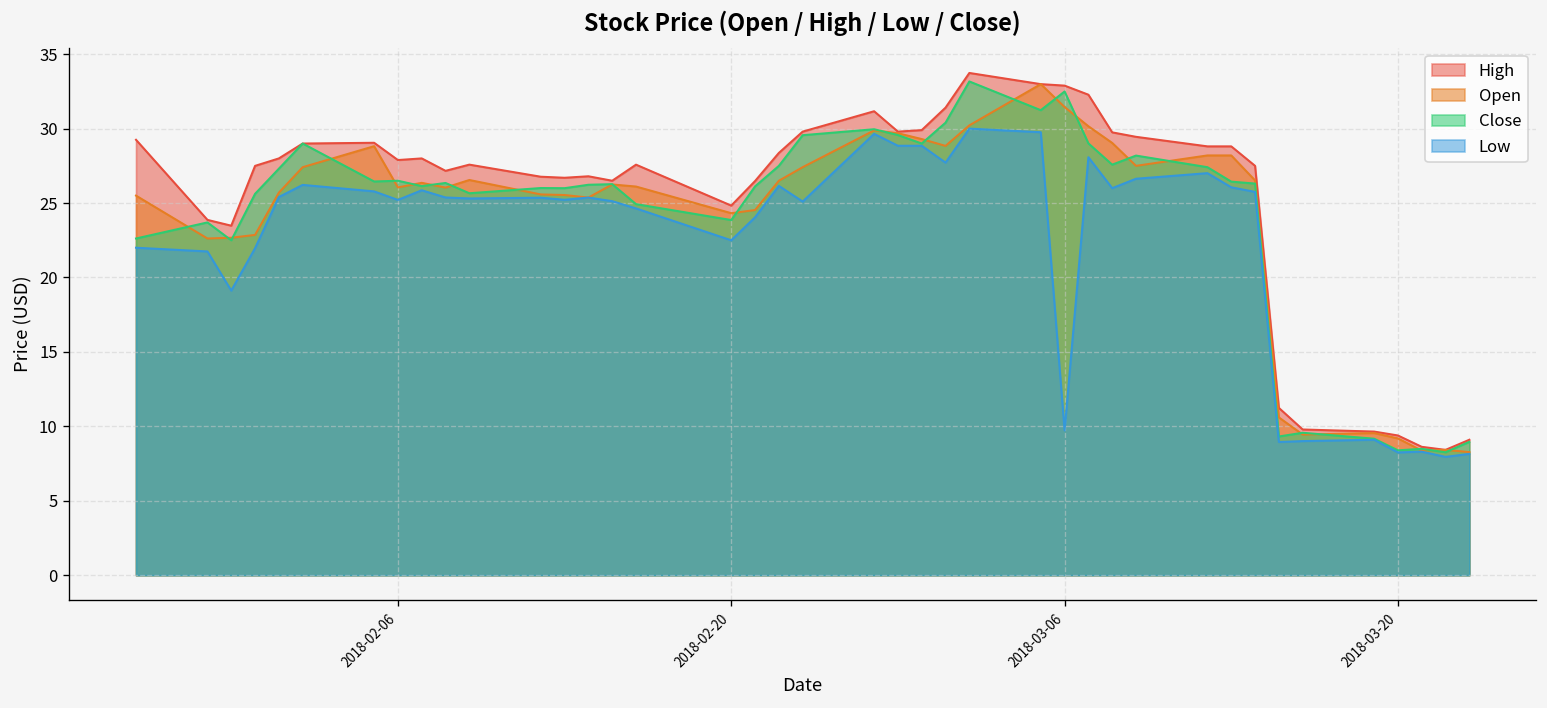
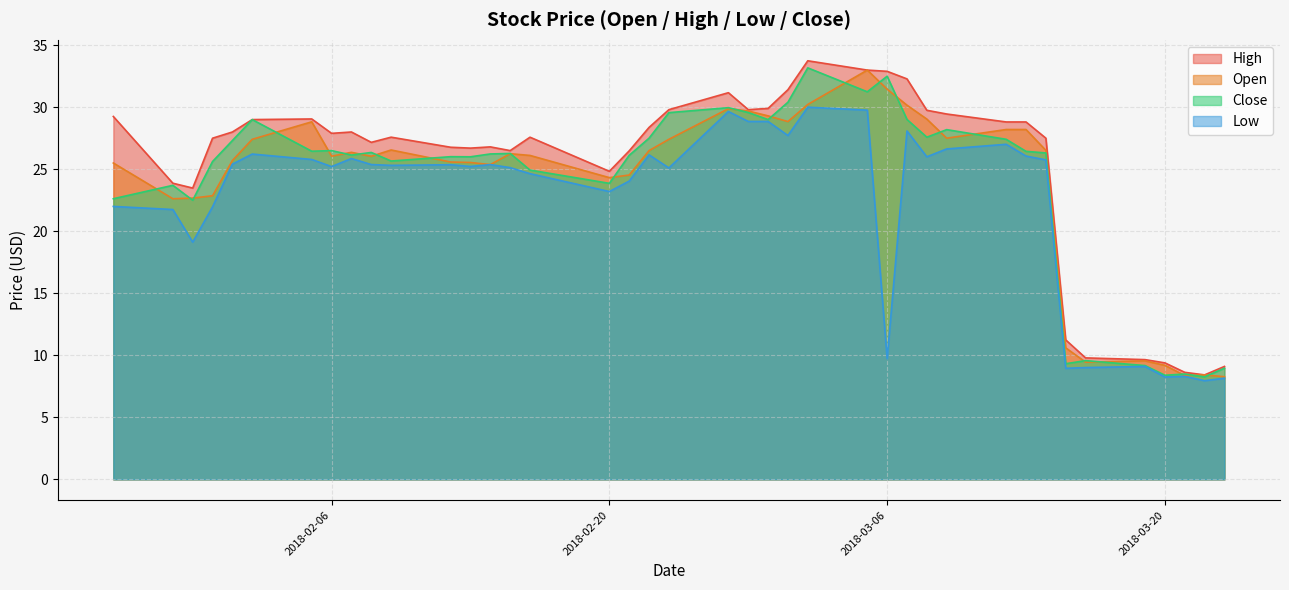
  {
    "Close": {
      "2018-02-06": 26.5,
      "2018-02-20": 23.9,
      "2018-03-06": 32.5
    },
    "Low": {
      "2018-02-06": 25.2,
-     "2018-02-20": 22.5,
+     "2018-02-20": 23.2,
      "2018-03-06": 9.7
    }
  }
